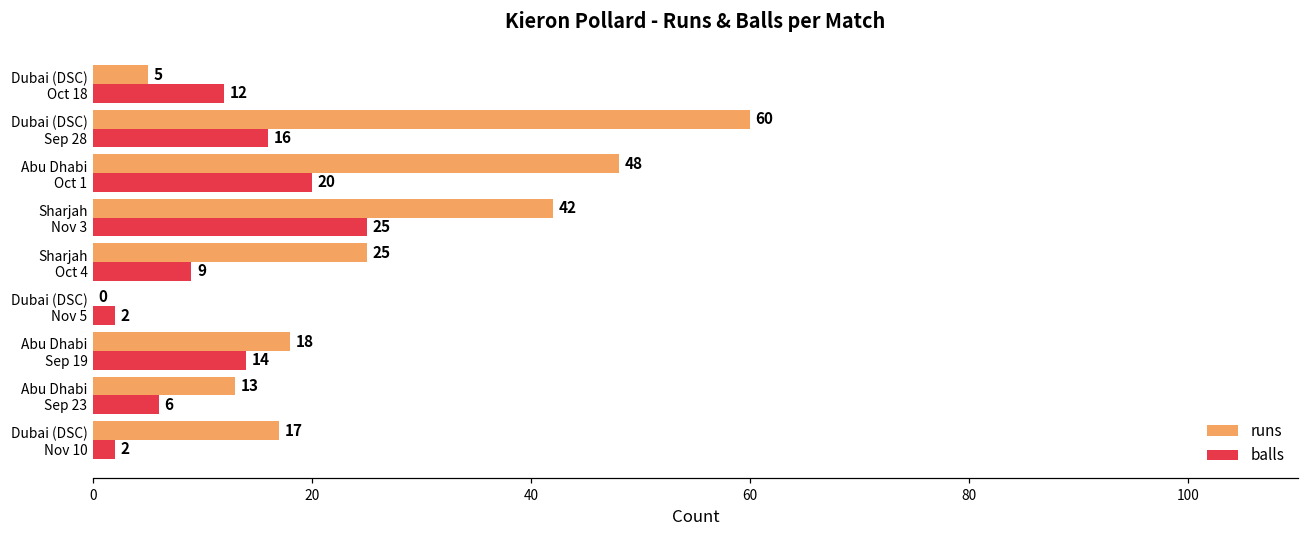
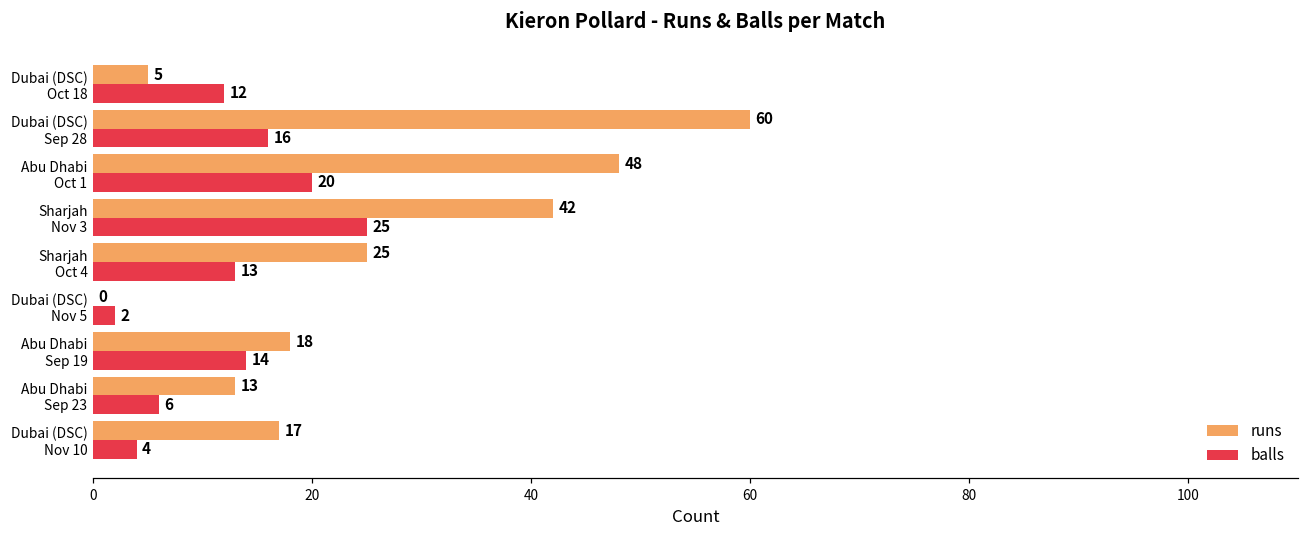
  {
    "runs": {
      "Dubai (DSC) Oct 18": 5,
      "Dubai (DSC) Sep 28": 60,
      "Abu Dhabi Oct 1": 48,
      "Sharjah Nov 3": 42,
      "Sharjah Oct 4": 25,
      "Dubai (DSC) Nov 5": 0,
      "Abu Dhabi Sep 19": 18,
      "Abu Dhabi Sep 23": 13,
      "Dubai (DSC) Nov 10": 17
    },
    "balls": {
      "Dubai (DSC) Oct 18": 12,
      "Dubai (DSC) Sep 28": 16,
      "Abu Dhabi Oct 1": 20,
      "Sharjah Nov 3": 25,
-     "Sharjah Oct 4": 9,
+     "Sharjah Oct 4": 13,
      "Dubai (DSC) Nov 5": 2,
      "Abu Dhabi Sep 19": 14,
      "Abu Dhabi Sep 23": 6,
-     "Dubai (DSC) Nov 10": 2
+     "Dubai (DSC) Nov 10": 4
    }
  }
